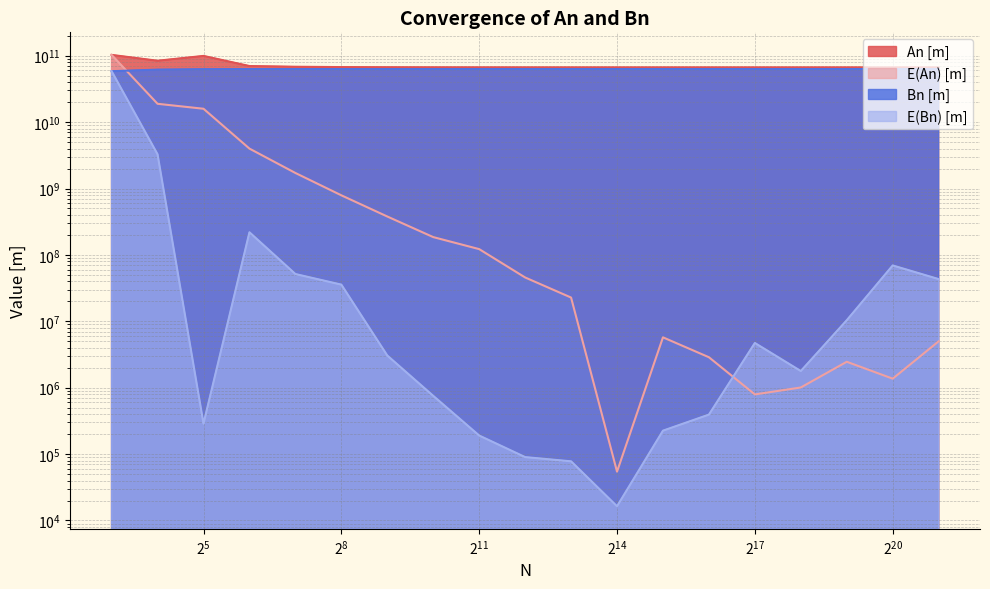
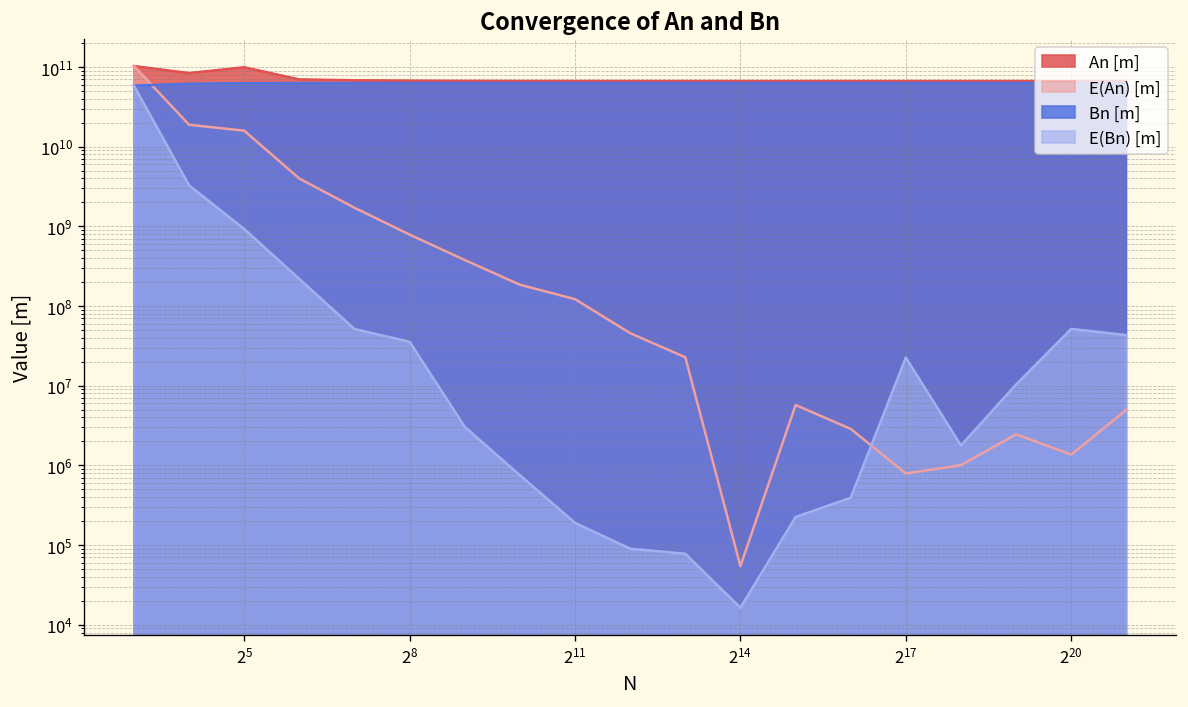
  {
    "An [m]": {
      "2^5": 100000000000
    },
    "E(An) [m]": {
      "2^5": 16000000000,
      "2^8": 800000000,
      "2^11": 120000000,
      "2^14": 50000,
      "2^17": 800000,
      "2^20": 1400000
    },
    "Bn [m]": {
      "2^5": 60000000000
    },
    "E(Bn) [m]": {
-     "2^5": 290000,
+     "2^5": 900000000,
      "2^8": 40000000,
      "2^11": 190000,
      "2^14": 16000,
-     "2^17": 5000000,
-     "2^20": 70000000
+     "2^17": 23000000,
+     "2^20": 50000000
    }
  }
